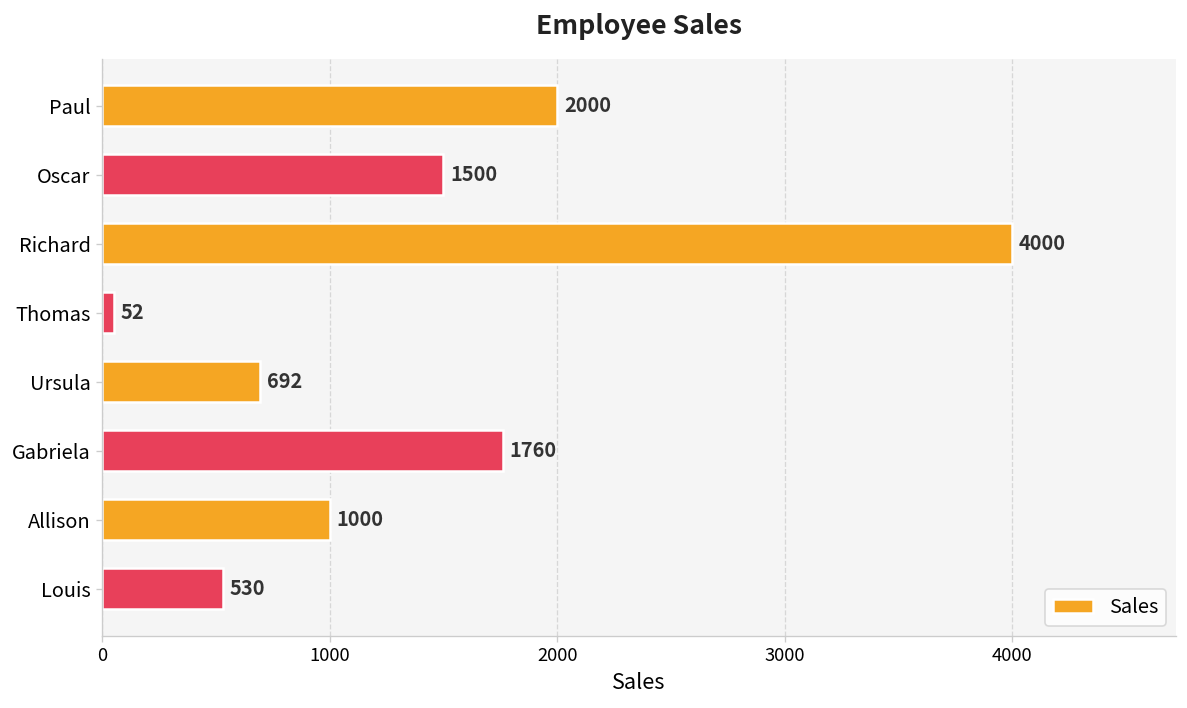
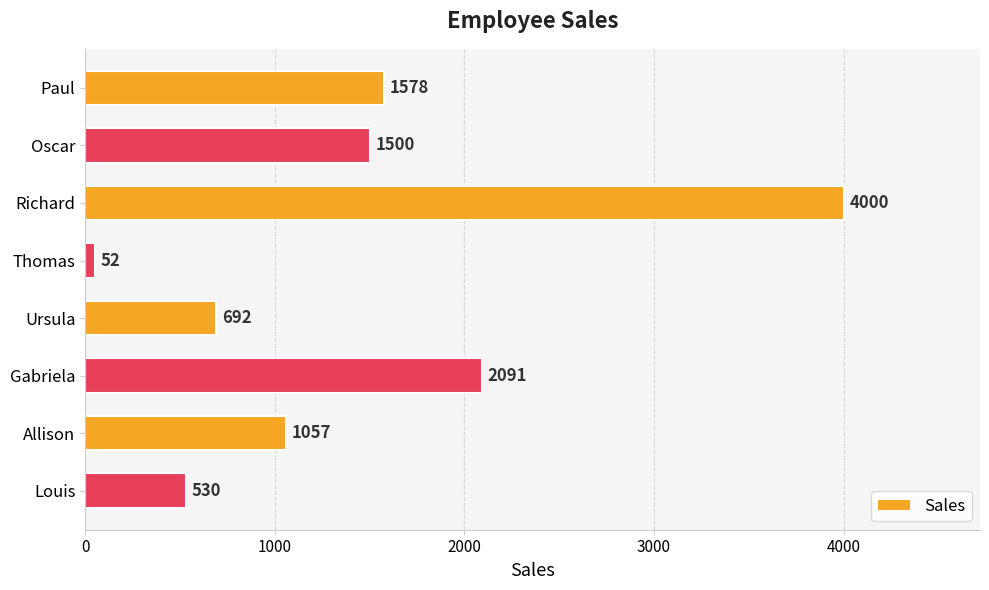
  {
-   "Paul": 2000,
+   "Paul": 1578,
    "Oscar": 1500,
    "Richard": 4000,
    "Thomas": 52,
    "Ursula": 692,
-   "Gabriela": 1760,
-   "Allison": 1000,
+   "Gabriela": 2091,
+   "Allison": 1057,
    "Louis": 530
  }
